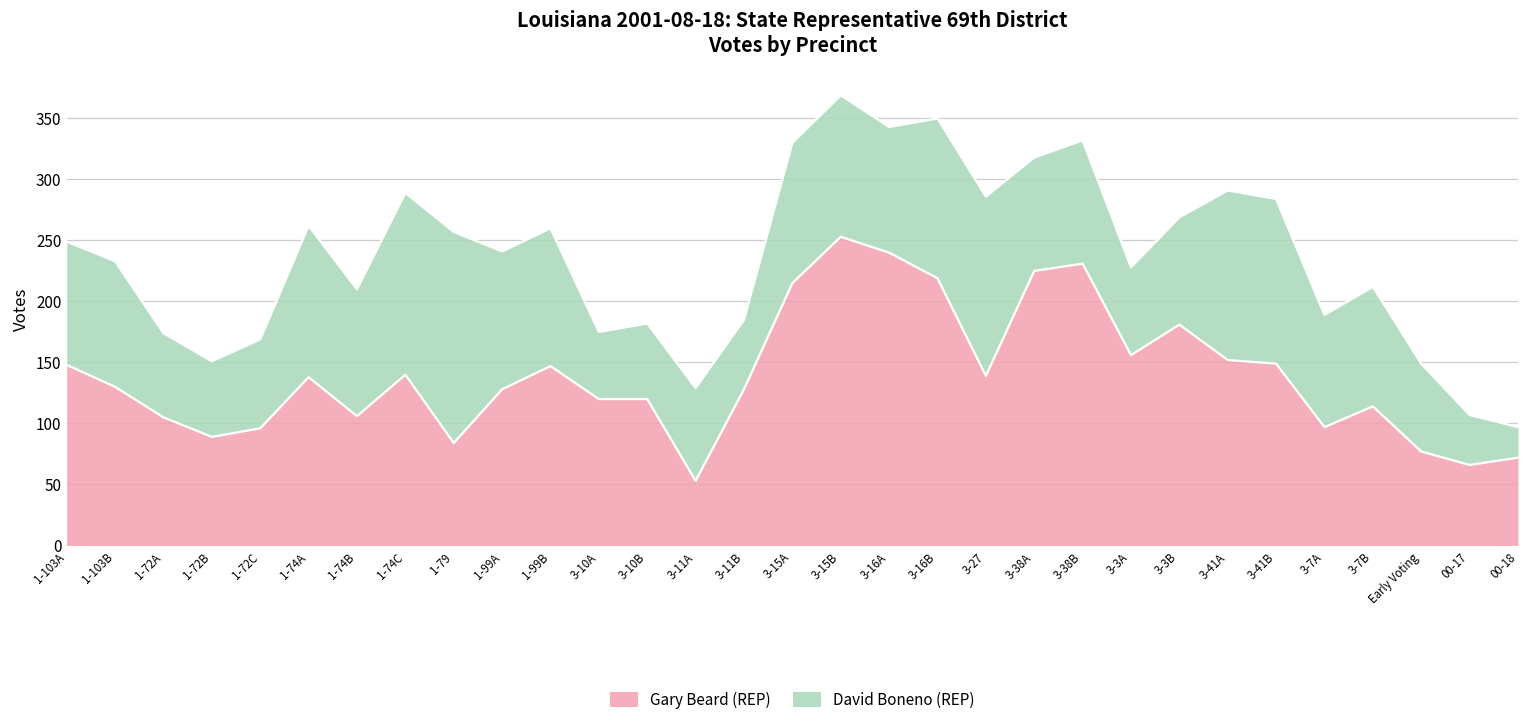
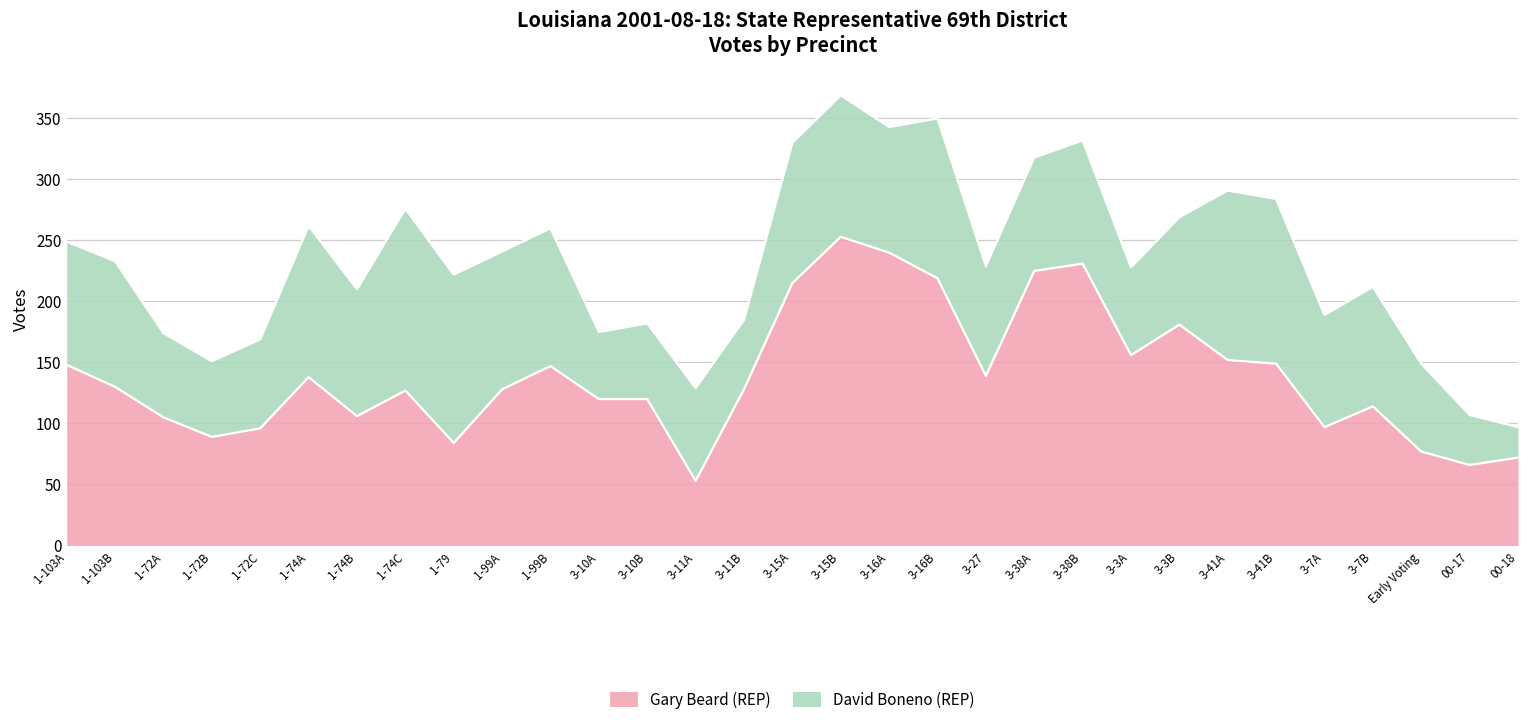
  {
    "Gary Beard (REP)": {
      "1-103A": 148,
      "1-103B": 130,
      "1-72A": 105,
      "1-72B": 89,
      "1-72C": 96,
      "1-74A": 138,
      "1-74B": 106,
-     "1-74C": 140,
+     "1-74C": 127,
      "1-79": 84,
      "1-99A": 128,
      "1-99B": 147,
      "3-10A": 120,
      "3-10B": 120,
      "3-11A": 53,
      "3-11B": 128,
      "3-15A": 215,
      "3-15B": 253,
      "3-16A": 240,
      "3-16B": 219,
      "3-27": 139,
      "3-38A": 225,
      "3-38B": 231,
      "3-3A": 156,
      "3-3B": 181,
      "3-41A": 152,
      "3-41B": 149,
      "3-7A": 97,
      "3-7B": 114,
      "Early Voting": 77,
      "00-17": 66,
      "00-18": 72
    },
    "David Boneno (REP)": {
      "1-103A": 101,
      "1-103B": 103,
      "1-72A": 69,
      "1-72B": 62,
      "1-72C": 73,
      "1-74A": 124,
      "1-74B": 104,
      "1-74C": 149,
-     "1-79": 173,
+     "1-79": 138,
      "1-99A": 113,
      "1-99B": 113,
      "3-10A": 55,
      "3-10B": 62,
      "3-11A": 76,
      "3-11B": 57,
      "3-15A": 115,
      "3-15B": 116,
      "3-16A": 103,
      "3-16B": 131,
-     "3-27": 147,
+     "3-27": 90,
      "3-38A": 93,
      "3-38B": 101,
      "3-3A": 72,
      "3-3B": 88,
      "3-41A": 139,
      "3-41B": 135,
      "3-7A": 92,
      "3-7B": 98,
      "Early Voting": 72,
      "00-17": 41,
      "00-18": 25
    }
  }
